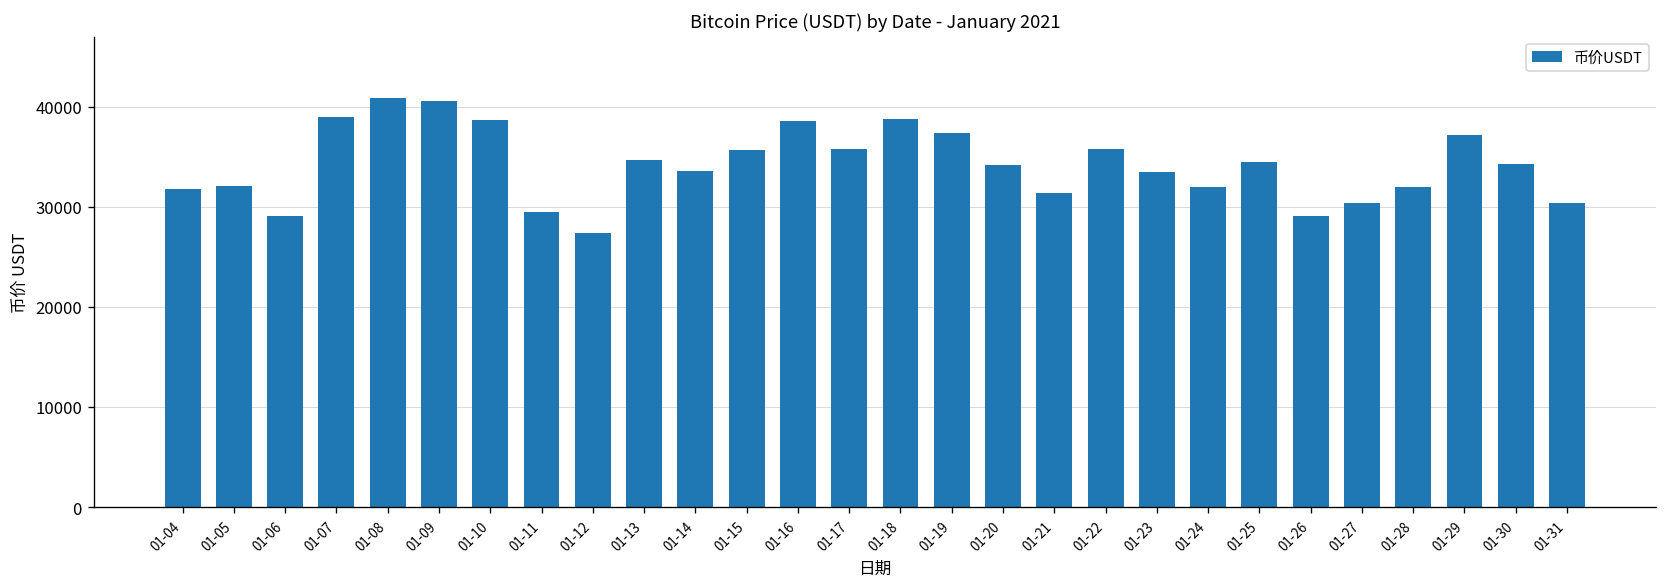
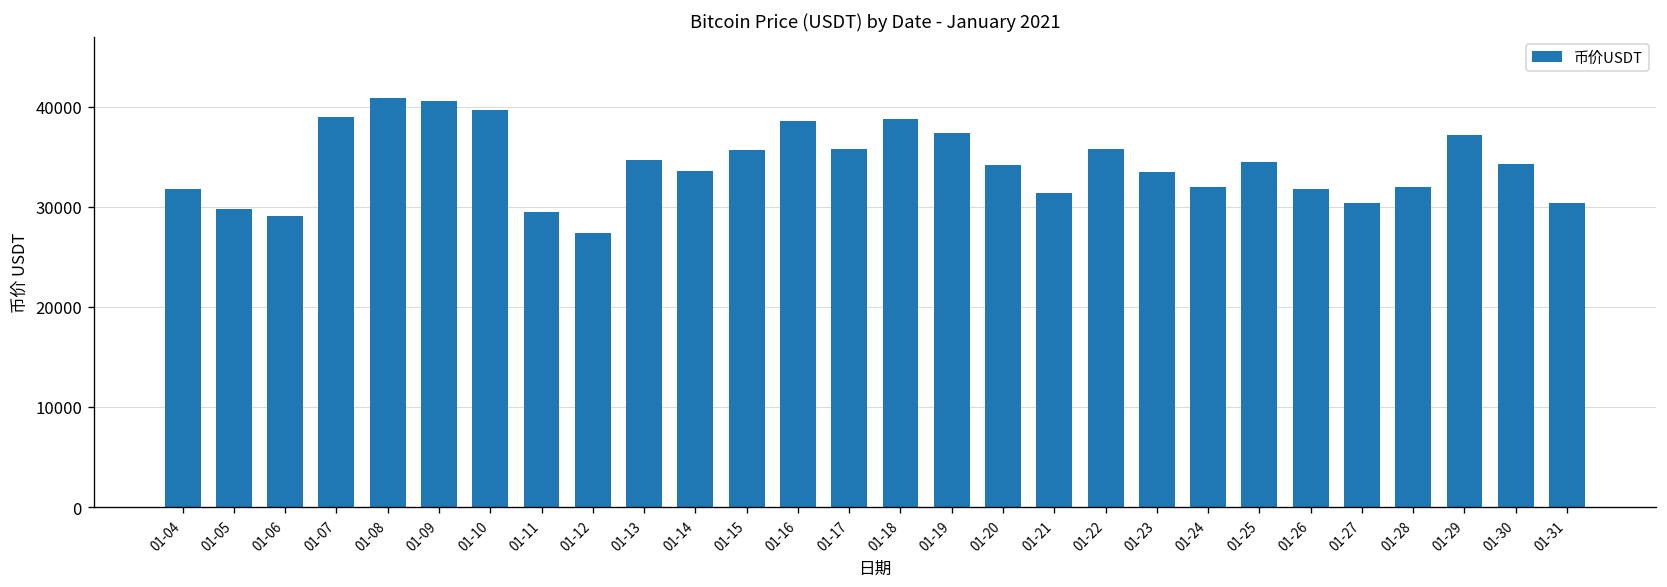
  {
    "01-04": 32000,
-   "01-05": 32000,
+   "01-05": 30000,
    "01-06": 29000,
    "01-07": 39000,
    "01-08": 41000,
    "01-09": 41000,
-   "01-10": 39000,
+   "01-10": 40000,
    "01-11": 29000,
    "01-12": 27000,
    "01-13": 35000,
    "01-14": 34000,
    "01-15": 36000,
    "01-16": 39000,
    "01-17": 36000,
    "01-18": 39000,
    "01-19": 37000,
    "01-20": 34000,
    "01-21": 31000,
    "01-22": 36000,
    "01-23": 33000,
    "01-24": 32000,
    "01-25": 34000,
-   "01-26": 29000,
+   "01-26": 32000,
    "01-27": 30000,
    "01-28": 32000,
    "01-29": 37000,
    "01-30": 34000,
    "01-31": 30000
  }
